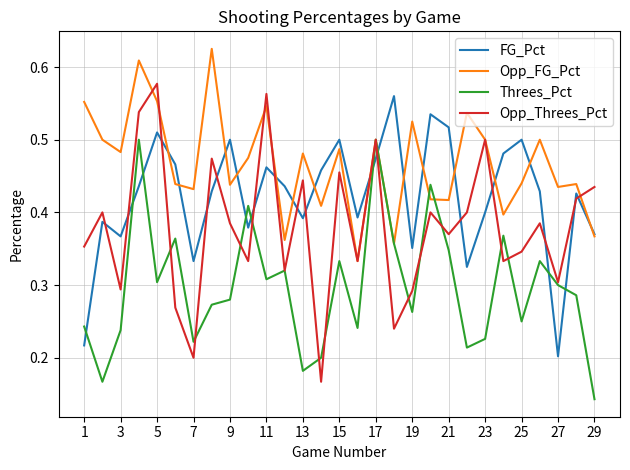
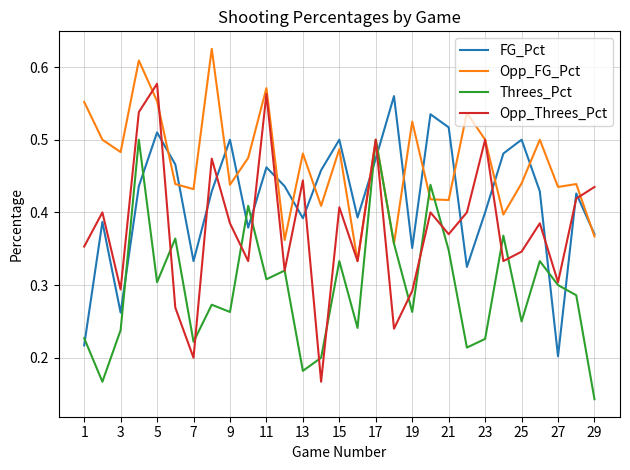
  {
    "FG_Pct": {
      "1": 0.22,
-     "3": 0.37,
+     "3": 0.26,
      "5": 0.51,
      "7": 0.33,
      "9": 0.50,
      "11": 0.46,
      "13": 0.39,
      "15": 0.50,
      "17": 0.47,
      "19": 0.35,
      "21": 0.52,
      "23": 0.40,
      "25": 0.50,
      "27": 0.20
    },
    "Opp_FG_Pct": {
      "1": 0.55,
      "3": 0.48,
      "5": 0.55,
      "7": 0.43,
      "9": 0.44,
-     "11": 0.55,
+     "11": 0.57,
      "13": 0.48,
      "15": 0.49,
      "19": 0.53,
      "21": 0.42,
      "25": 0.44,
      "27": 0.44
    },
    "Threes_Pct": {
-     "1": 0.24,
+     "1": 0.23,
      "3": 0.24,
      "5": 0.30,
      "7": 0.22,
-     "9": 0.28,
+     "9": 0.26,
      "11": 0.31,
      "13": 0.18,
      "15": 0.33,
      "19": 0.26,
      "21": 0.35,
      "23": 0.23,
      "25": 0.25,
      "27": 0.30,
      "29": 0.14
    },
    "Opp_Threes_Pct": {
      "1": 0.35,
      "3": 0.29,
      "5": 0.58,
      "7": 0.20,
      "9": 0.39,
      "11": 0.56,
      "13": 0.44,
-     "15": 0.46,
+     "15": 0.41,
      "19": 0.29,
      "21": 0.37,
      "25": 0.35,
      "27": 0.30,
      "29": 0.44
    }
  }
